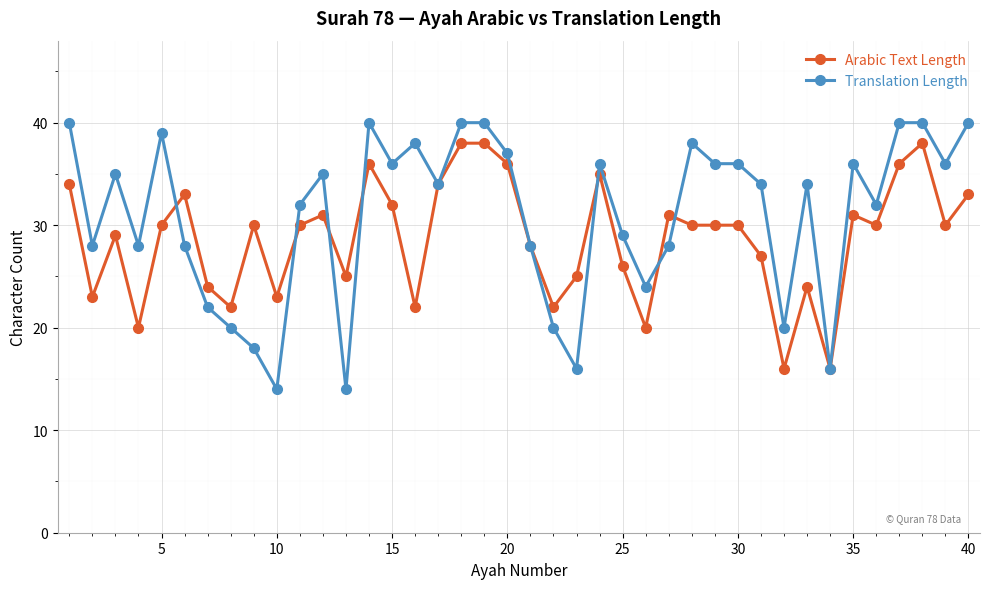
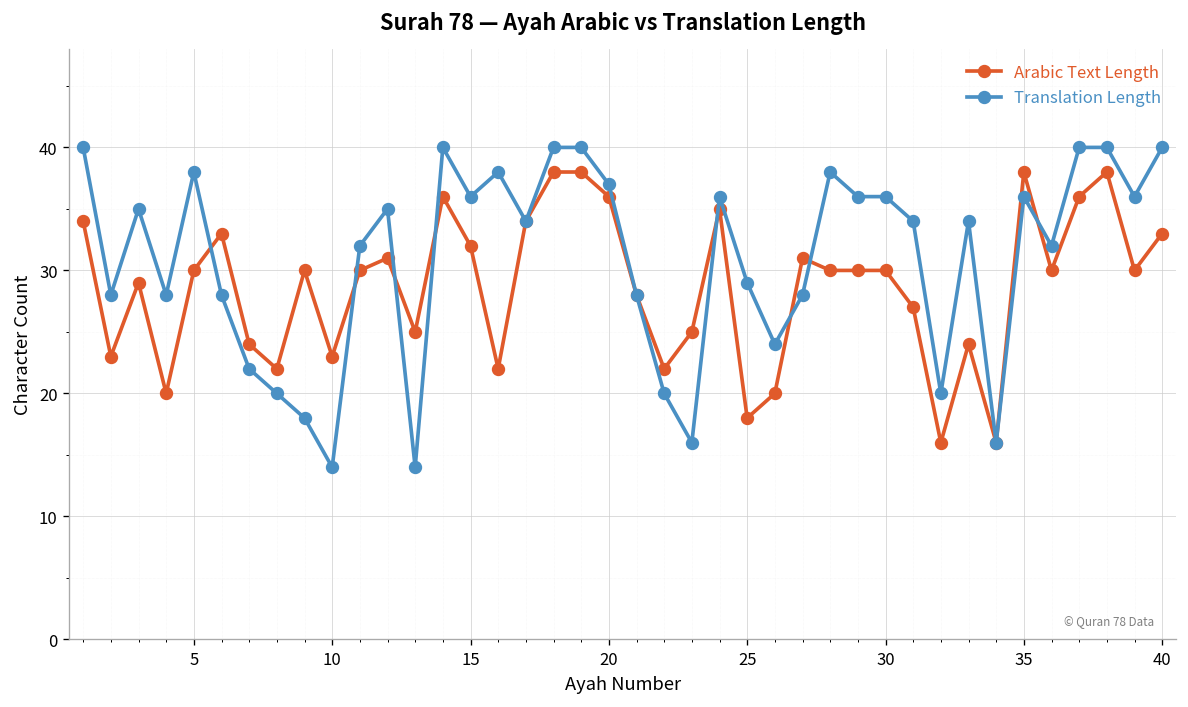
  {
    "Arabic Text Length": {
      "5": 30,
      "10": 23,
      "15": 32,
      "20": 36,
-     "25": 26,
+     "25": 18,
      "30": 30,
-     "35": 31,
+     "35": 38,
      "40": 33
    },
    "Translation Length": {
-     "5": 39,
+     "5": 38,
      "10": 14,
      "15": 36,
      "20": 37,
      "25": 29,
      "30": 36,
      "35": 36,
      "40": 40
    }
  }
